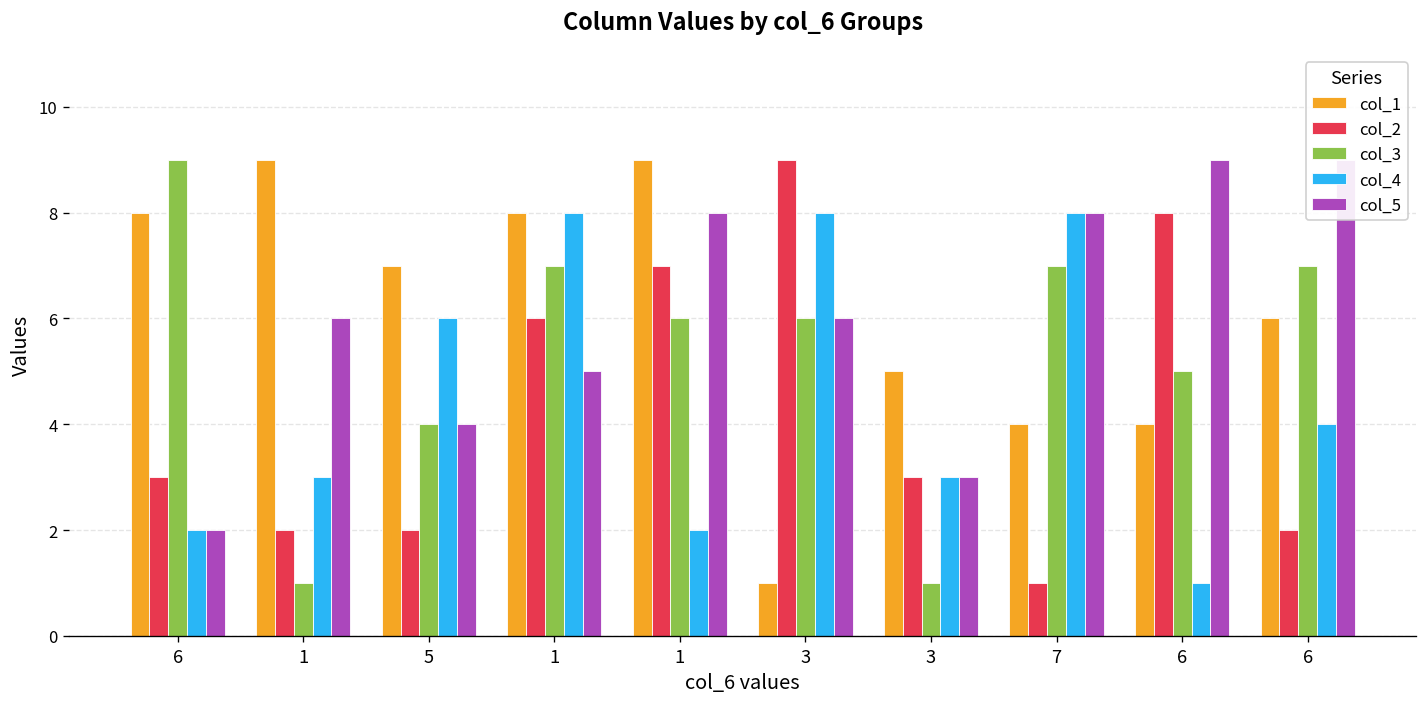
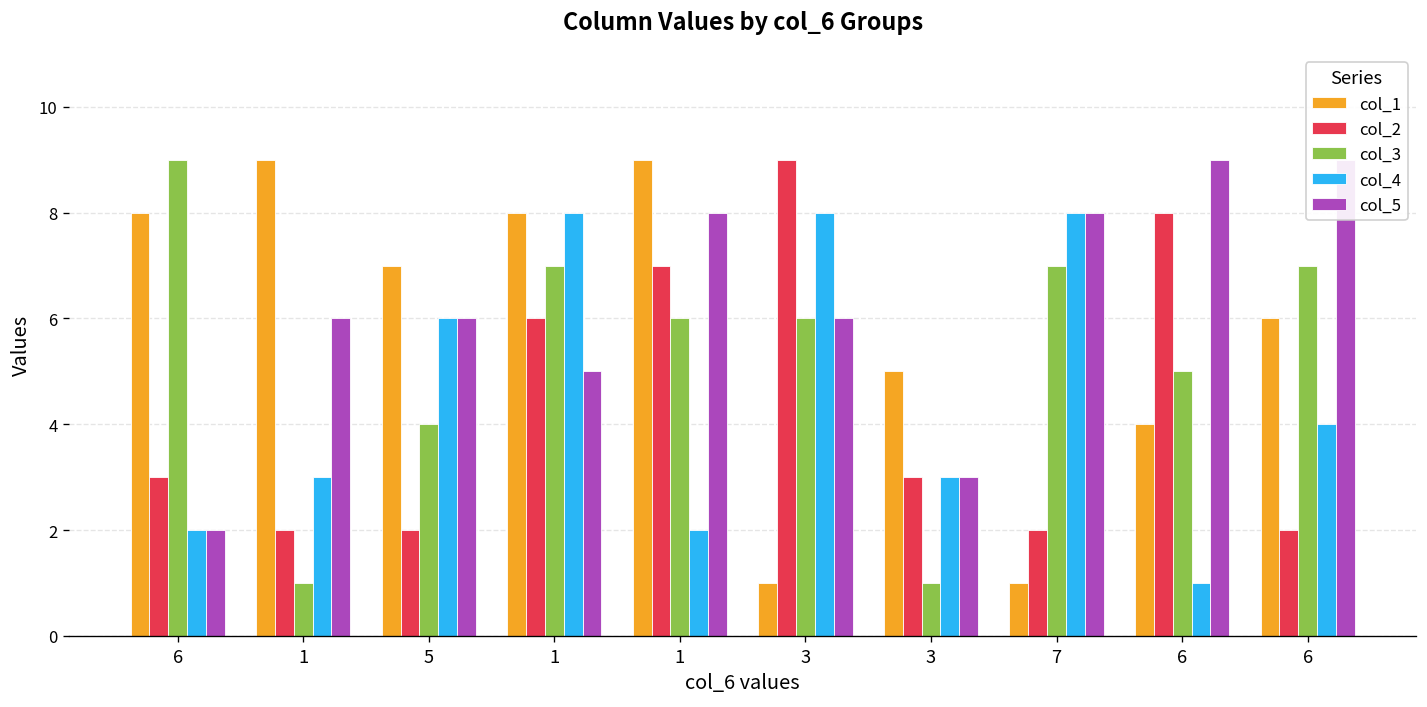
  {
    "col_1": {
      "5": 7,
-     "7": 4
+     "7": 1
    },
    "col_2": {
      "5": 2,
-     "7": 1
+     "7": 2
    },
    "col_3": {
      "5": 4,
      "7": 7
    },
    "col_4": {
      "5": 6,
      "7": 8
    },
    "col_5": {
-     "5": 4,
+     "5": 6,
      "7": 8
    }
  }
